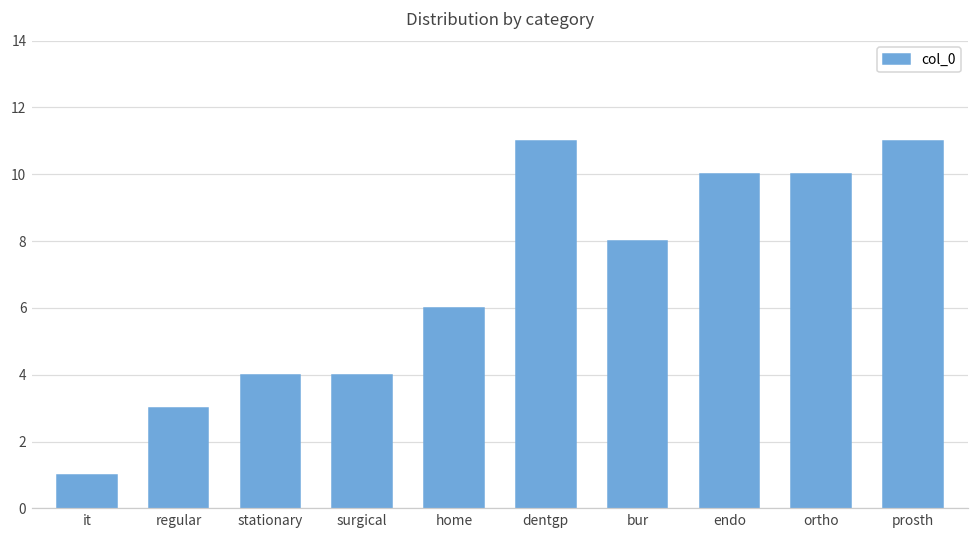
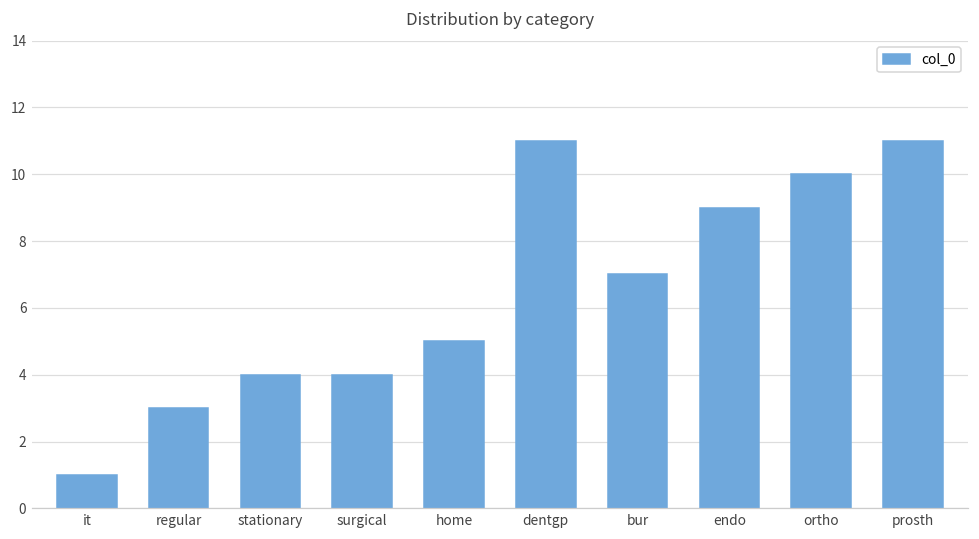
  {
    "it": 1,
    "regular": 3,
    "stationary": 4,
    "surgical": 4,
-   "home": 6,
+   "home": 5,
    "dentgp": 11,
-   "bur": 8,
-   "endo": 10,
+   "bur": 7,
+   "endo": 9,
    "ortho": 10,
    "prosth": 11
  }
